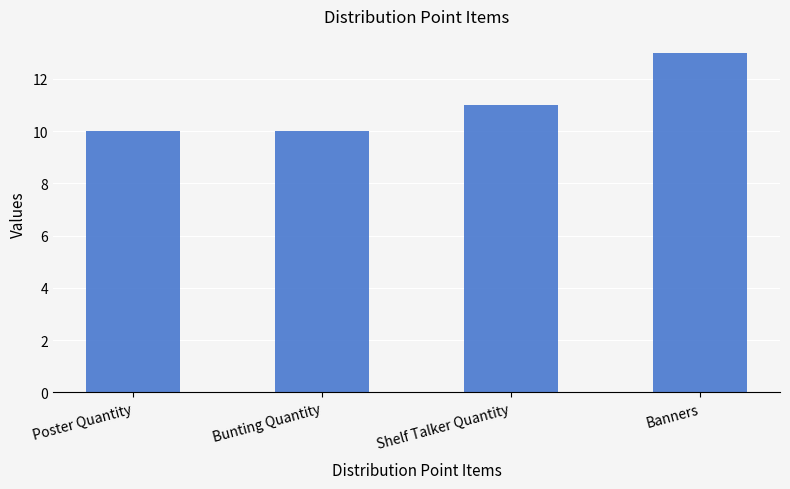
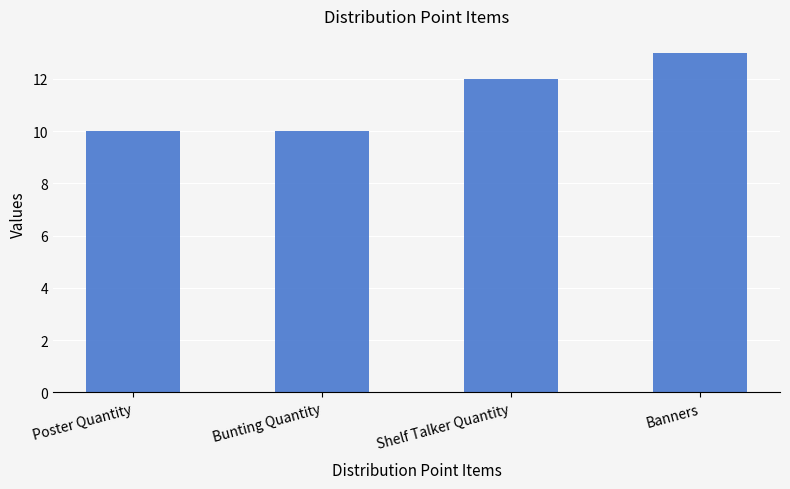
  {
    "Poster Quantity": 10,
    "Bunting Quantity": 10,
-   "Shelf Talker Quantity": 11,
+   "Shelf Talker Quantity": 12,
    "Banners": 13
  }
